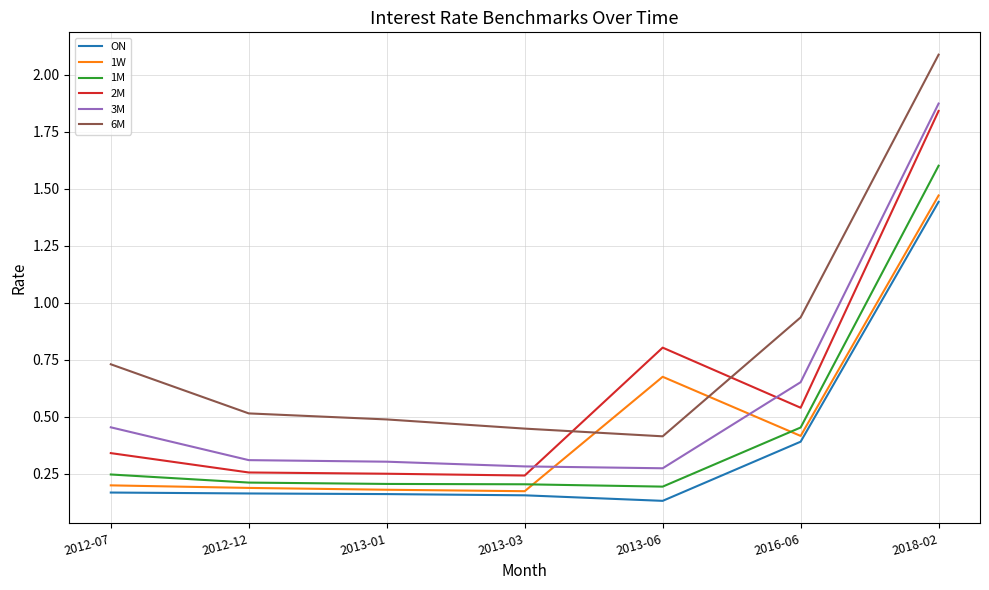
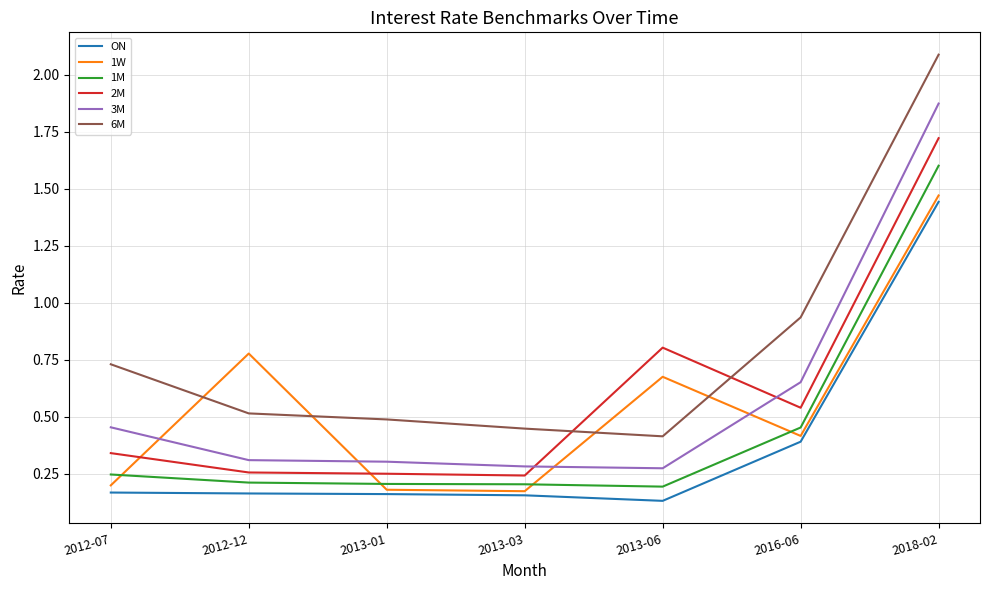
  {
    "ON": {
      "2012-07": 0.17,
      "2012-12": 0.16,
      "2013-01": 0.16,
      "2013-03": 0.16,
      "2013-06": 0.13,
      "2016-06": 0.39,
      "2018-02": 1.44
    },
    "1W": {
      "2012-07": 0.20,
-     "2012-12": 0.19,
+     "2012-12": 0.78,
      "2013-01": 0.18,
      "2013-03": 0.17,
      "2013-06": 0.68,
      "2016-06": 0.42,
      "2018-02": 1.47
    },
    "1M": {
      "2012-07": 0.25,
      "2012-12": 0.21,
      "2013-01": 0.20,
      "2013-03": 0.20,
      "2013-06": 0.19,
      "2016-06": 0.45,
      "2018-02": 1.60
    },
    "2M": {
      "2012-07": 0.34,
      "2012-12": 0.26,
      "2013-01": 0.25,
      "2013-03": 0.24,
      "2013-06": 0.80,
      "2016-06": 0.54,
-     "2018-02": 1.84
+     "2018-02": 1.72
    },
    "3M": {
      "2012-07": 0.45,
      "2012-12": 0.31,
      "2013-01": 0.30,
      "2013-03": 0.28,
      "2013-06": 0.27,
      "2016-06": 0.65,
      "2018-02": 1.87
    },
    "6M": {
      "2012-07": 0.73,
      "2012-12": 0.51,
      "2013-01": 0.49,
      "2013-03": 0.45,
      "2013-06": 0.41,
      "2016-06": 0.94,
      "2018-02": 2.09
    }
  }
